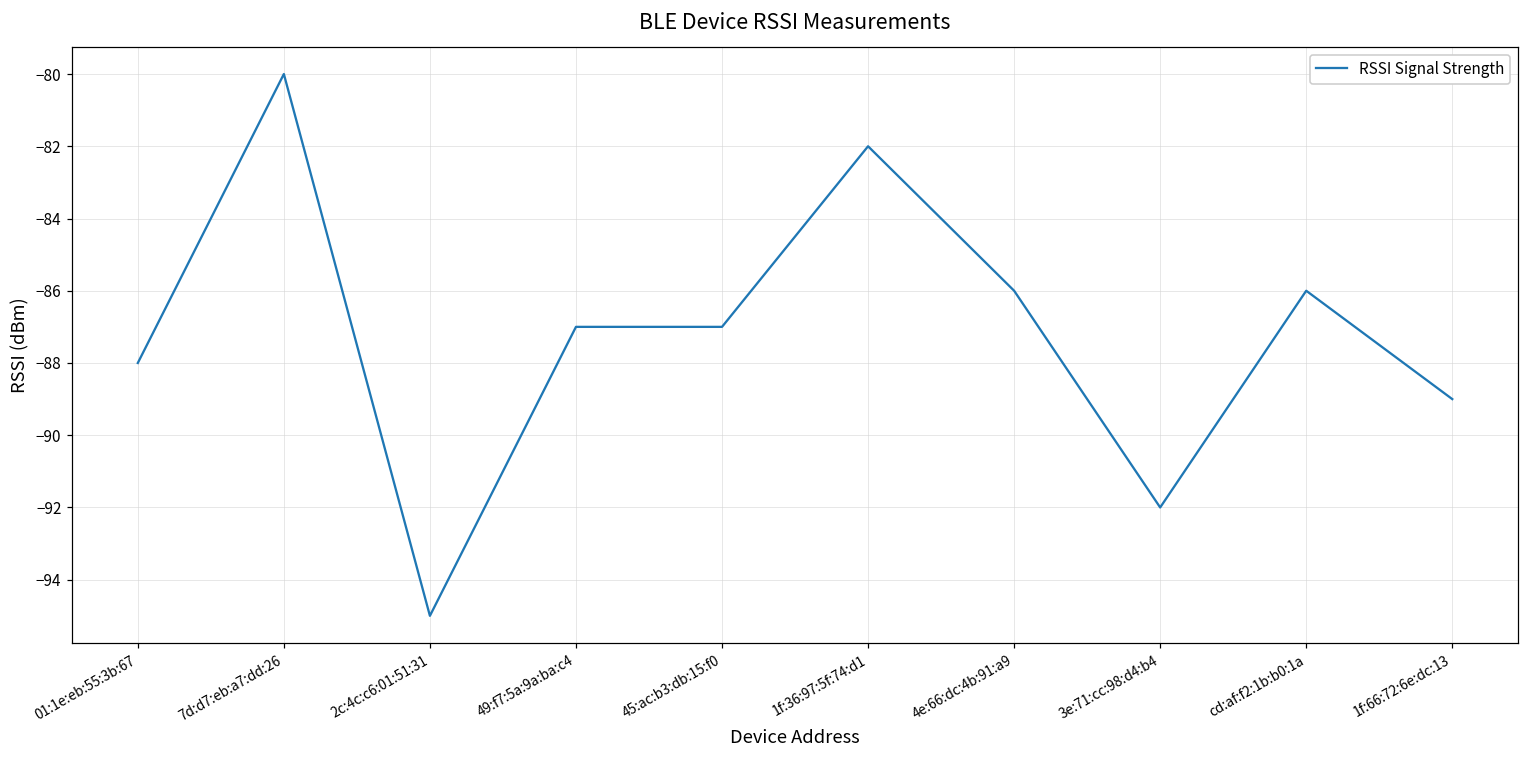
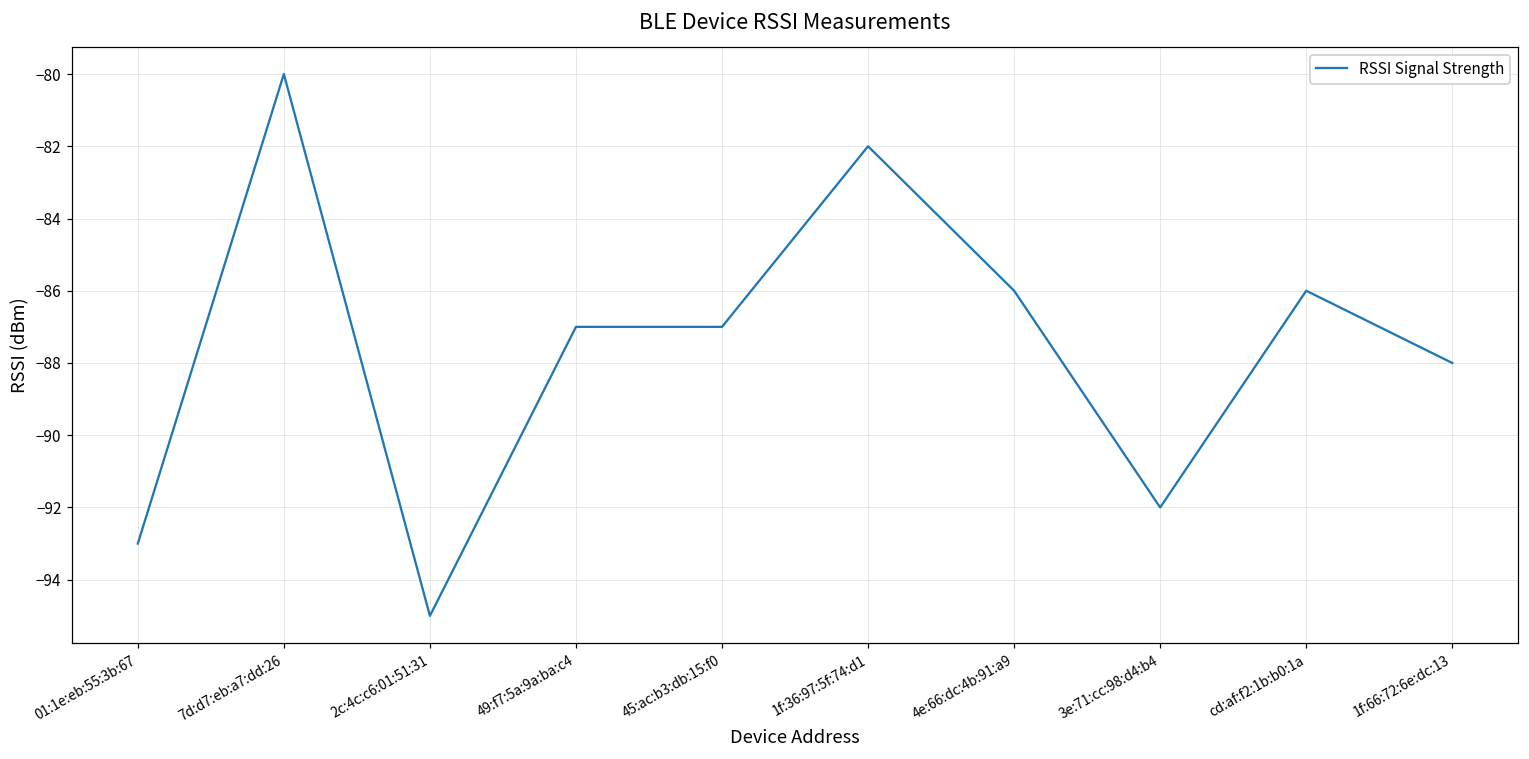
  {
-   "01:1e:eb:55:3b:67": -88,
+   "01:1e:eb:55:3b:67": -93,
    "7d:d7:eb:a7:dd:26": -80,
    "2c:4c:c6:01:51:31": -95,
    "49:f7:5a:9a:ba:c4": -87,
    "45:ac:b3:db:15:f0": -87,
    "1f:36:97:5f:74:d1": -82,
    "4e:66:dc:4b:91:a9": -86,
    "3e:71:cc:98:d4:b4": -92,
    "cd:af:f2:1b:b0:1a": -86,
-   "1f:66:72:6e:dc:13": -89
+   "1f:66:72:6e:dc:13": -88
  }
